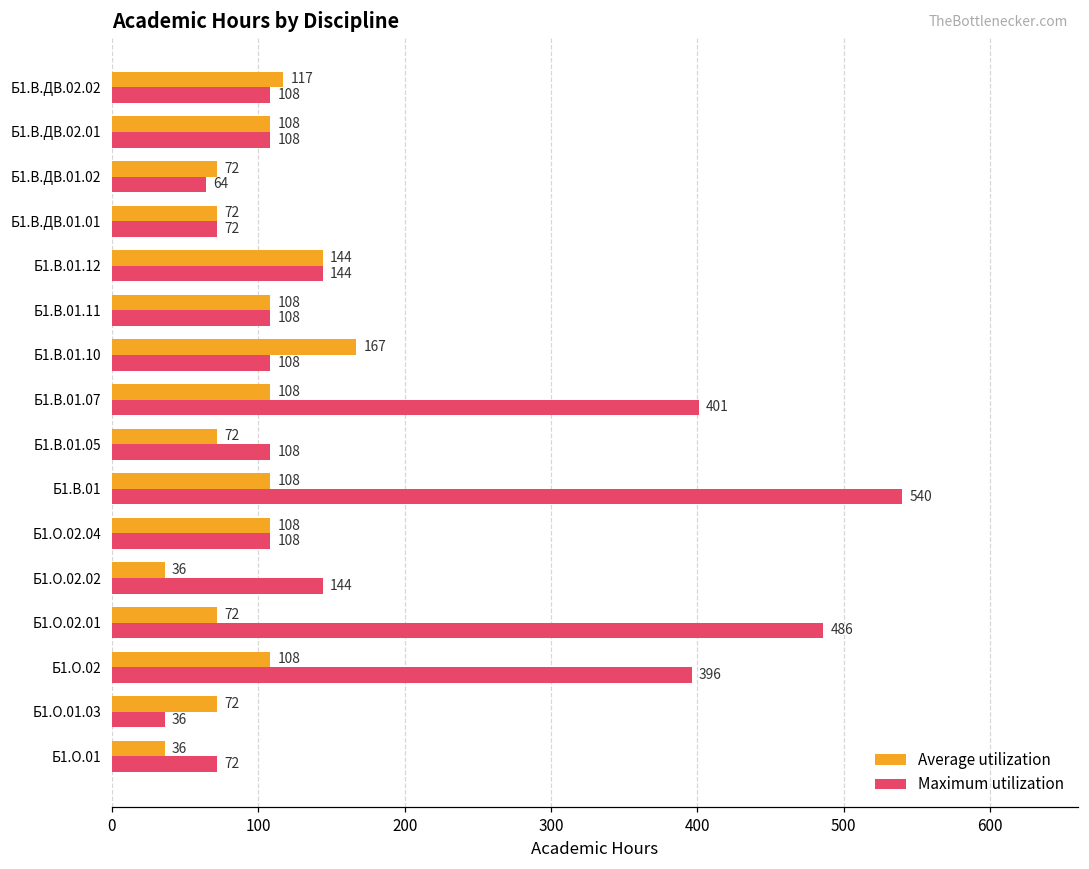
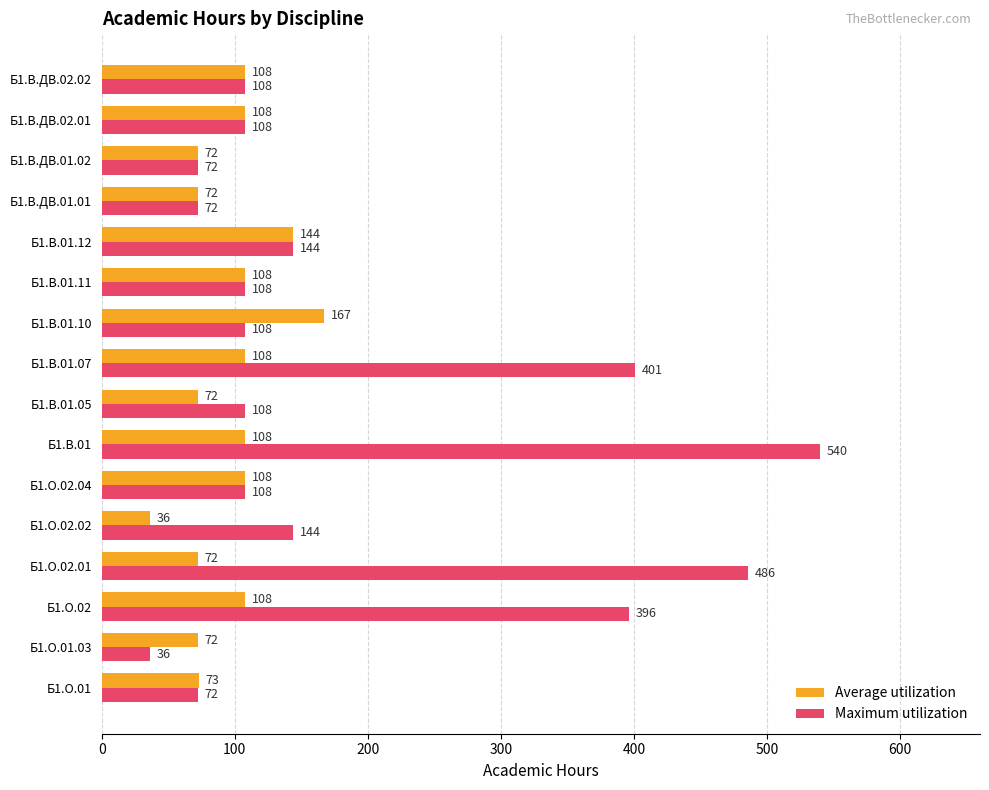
  {
    "Average utilization": {
-     "Б1.В.ДВ.02.02": 117,
+     "Б1.В.ДВ.02.02": 108,
      "Б1.В.ДВ.02.01": 108,
      "Б1.В.ДВ.01.02": 72,
      "Б1.В.ДВ.01.01": 72,
      "Б1.В.01.12": 144,
      "Б1.В.01.11": 108,
      "Б1.В.01.10": 167,
      "Б1.В.01.07": 108,
      "Б1.В.01.05": 72,
      "Б1.В.01": 108,
      "Б1.О.02.04": 108,
      "Б1.О.02.02": 36,
      "Б1.О.02.01": 72,
      "Б1.О.02": 108,
      "Б1.О.01.03": 72,
-     "Б1.О.01": 36
+     "Б1.О.01": 73
    },
    "Maximum utilization": {
      "Б1.В.ДВ.02.02": 108,
      "Б1.В.ДВ.02.01": 108,
-     "Б1.В.ДВ.01.02": 64,
+     "Б1.В.ДВ.01.02": 72,
      "Б1.В.ДВ.01.01": 72,
      "Б1.В.01.12": 144,
      "Б1.В.01.11": 108,
      "Б1.В.01.10": 108,
      "Б1.В.01.07": 401,
      "Б1.В.01.05": 108,
      "Б1.В.01": 540,
      "Б1.О.02.04": 108,
      "Б1.О.02.02": 144,
      "Б1.О.02.01": 486,
      "Б1.О.02": 396,
      "Б1.О.01.03": 36,
      "Б1.О.01": 72
    }
  }
